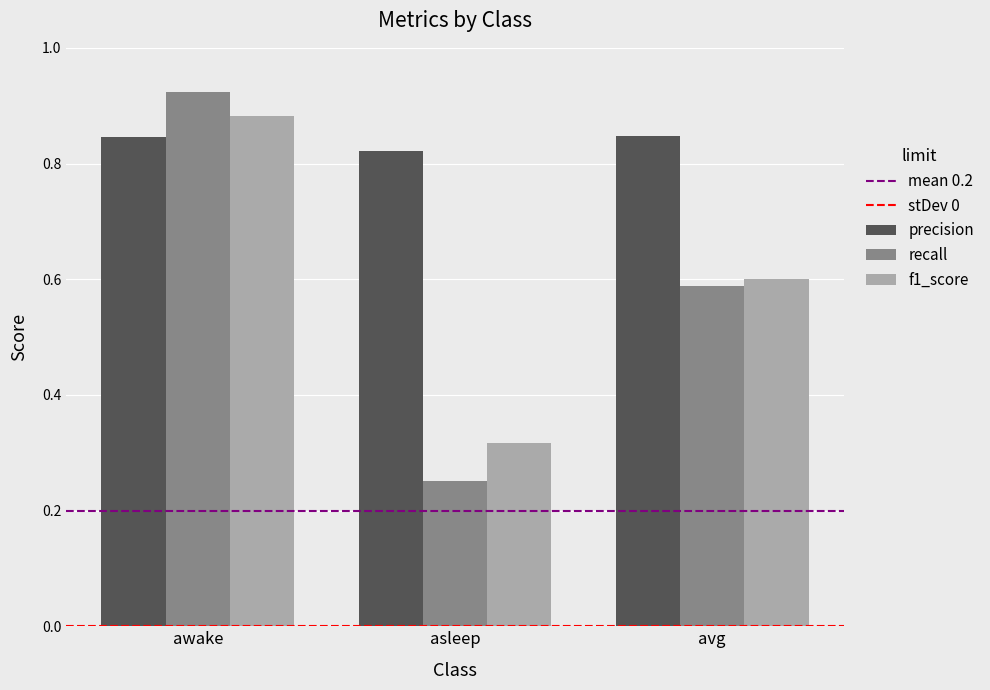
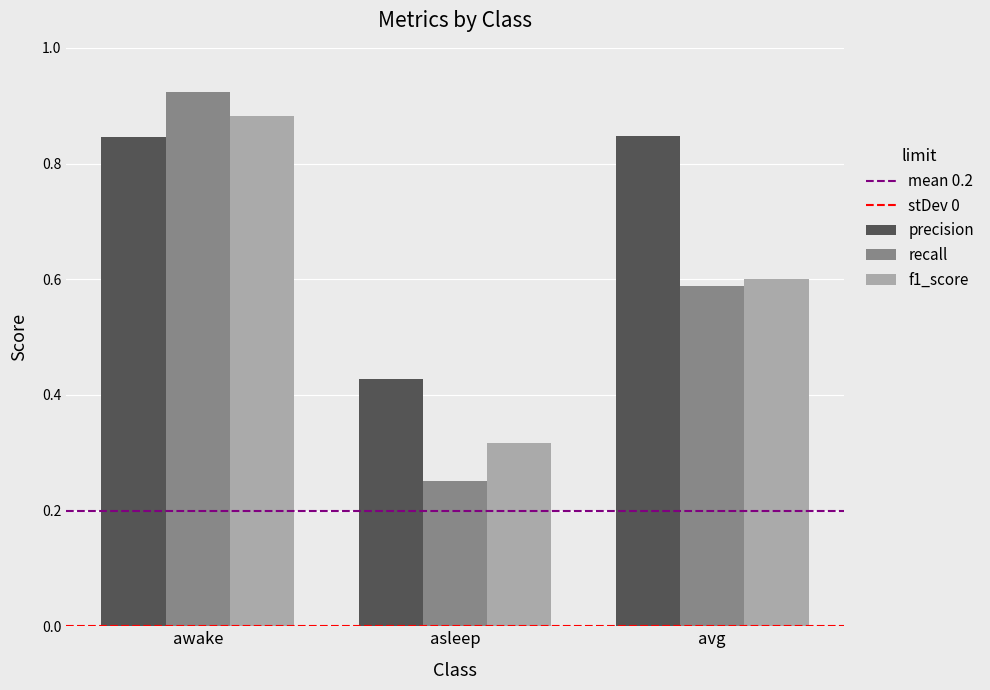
  {
    "precision": {
      "awake": 0.85,
-     "asleep": 0.82,
+     "asleep": 0.43,
      "avg": 0.85
    }
  }
